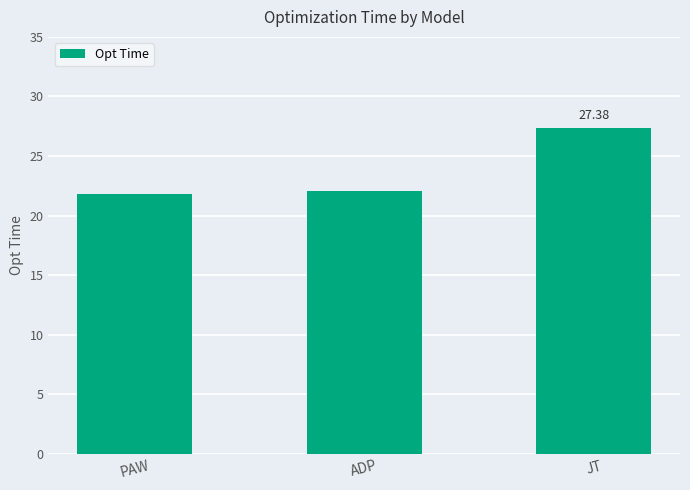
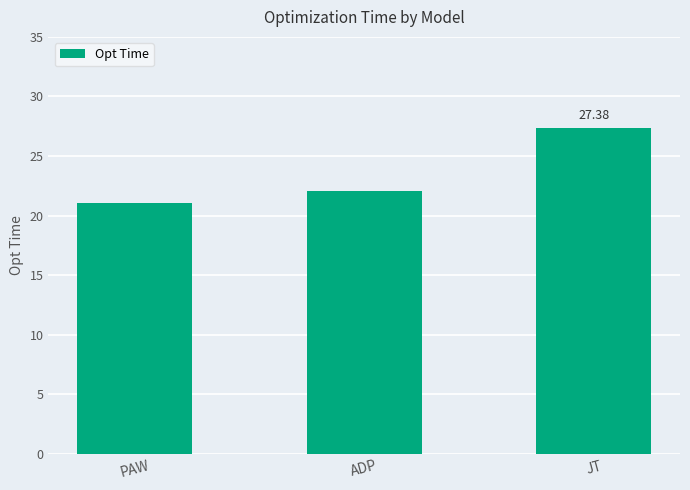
  {
-   "PAW": 21.8,
+   "PAW": 21.1,
    "ADP": 22.1
  }
